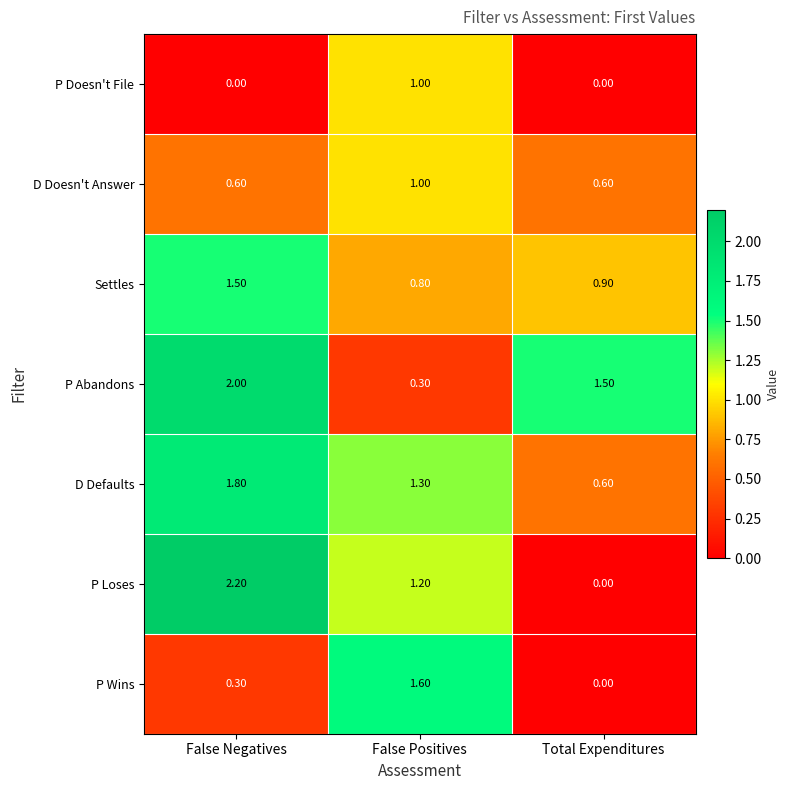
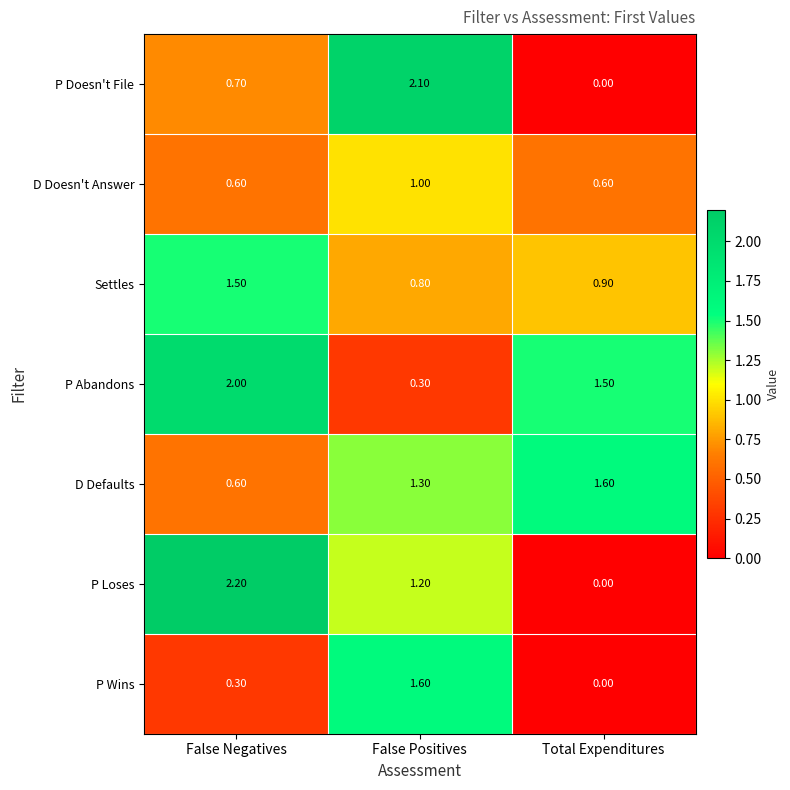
  {
    "P Doesn't File": {
-     "False Negatives": 0.00,
-     "False Positives": 1.00,
+     "False Negatives": 0.70,
+     "False Positives": 2.10,
      "Total Expenditures": 0.00
    },
    "D Doesn't Answer": {
      "False Negatives": 0.60,
      "False Positives": 1.00,
      "Total Expenditures": 0.60
    },
    "Settles": {
      "False Negatives": 1.50,
      "False Positives": 0.80,
      "Total Expenditures": 0.90
    },
    "P Abandons": {
      "False Negatives": 2.00,
      "False Positives": 0.30,
      "Total Expenditures": 1.50
    },
    "D Defaults": {
-     "False Negatives": 1.80,
+     "False Negatives": 0.60,
      "False Positives": 1.30,
-     "Total Expenditures": 0.60
+     "Total Expenditures": 1.60
    },
    "P Loses": {
      "False Negatives": 2.20,
      "False Positives": 1.20,
      "Total Expenditures": 0.00
    },
    "P Wins": {
      "False Negatives": 0.30,
      "False Positives": 1.60,
      "Total Expenditures": 0.00
    }
  }
